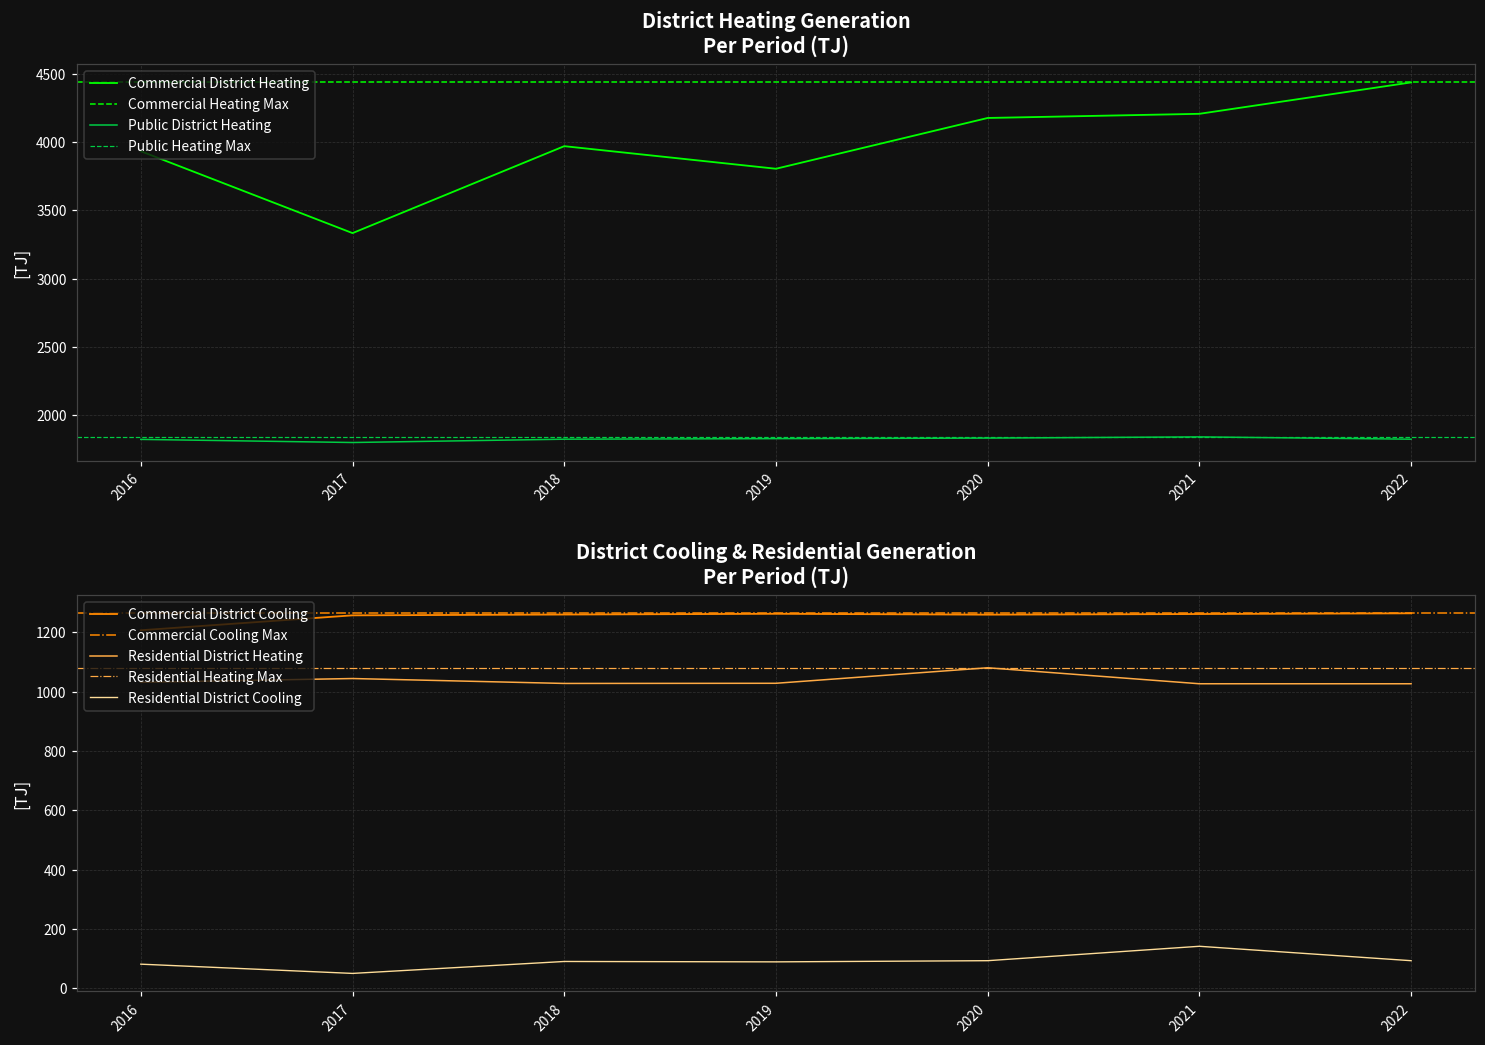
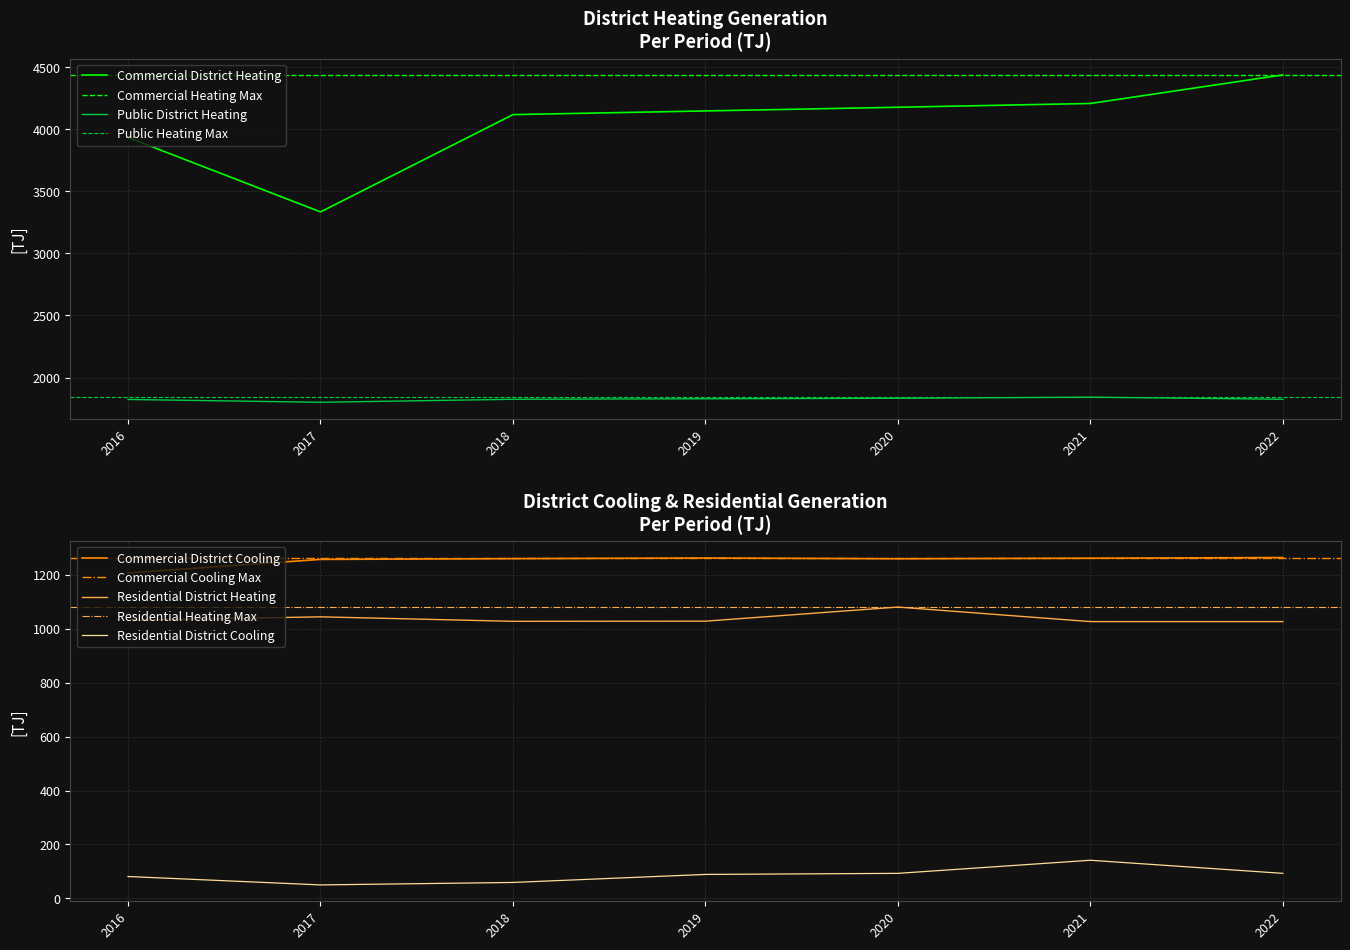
  {
    "District Heating Generation Per Period (TJ)": {
      "Commercial District Heating": {
        "2017": 3330,
-       "2018": 3970,
-       "2019": 3800,
+       "2018": 4120,
+       "2019": 4150,
        "2020": 4180,
        "2021": 4210,
        "2022": 4440
      },
      "Public District Heating": {
        "2016": 1820,
        "2017": 1800,
        "2018": 1830,
        "2019": 1830,
        "2020": 1830,
        "2021": 1840,
        "2022": 1830
      }
    },
    "District Cooling & Residential Generation Per Period (TJ)": {
      "Commercial District Cooling": {
        "2017": 1260,
        "2018": 1260,
        "2019": 1260,
        "2020": 1260,
        "2021": 1260,
        "2022": 1260
      },
      "Residential District Heating": {
        "2017": 1040,
        "2018": 1030,
        "2019": 1030,
        "2020": 1080,
        "2021": 1030,
        "2022": 1030
      },
      "Residential District Cooling": {
        "2016": 80,
        "2017": 50,
-       "2018": 90,
+       "2018": 60,
        "2019": 90,
        "2020": 90,
        "2021": 140,
        "2022": 90
      }
    }
  }
